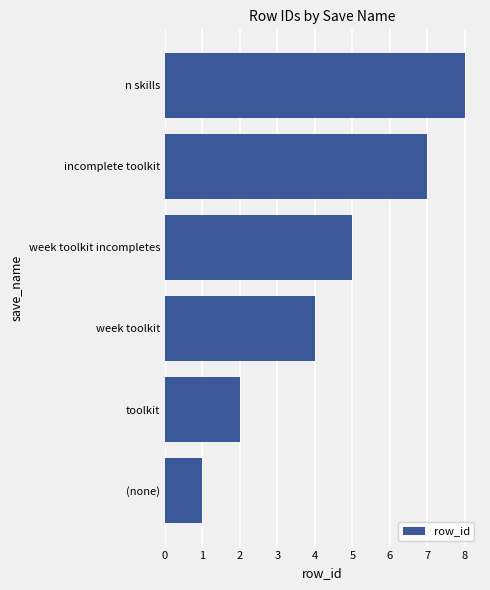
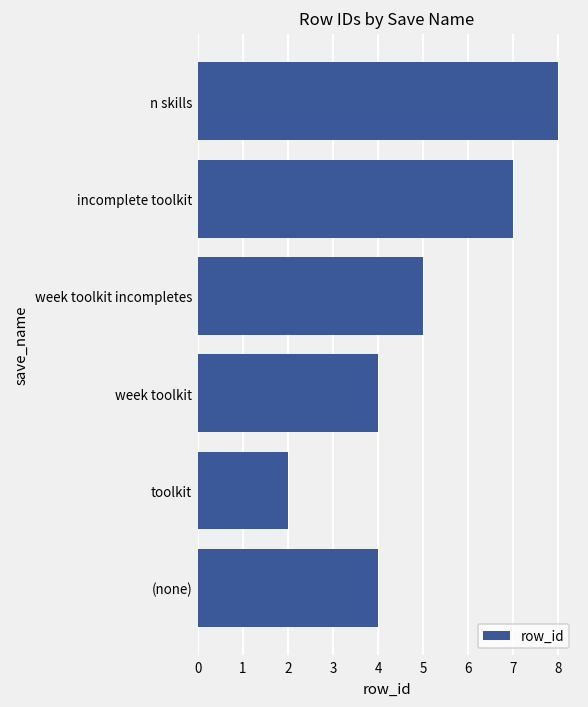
  {
    "incomplete toolkit": 7,
    "week toolkit incompletes": 5,
    "toolkit": 2,
-   "(none)": 1
+   "(none)": 4
  }
